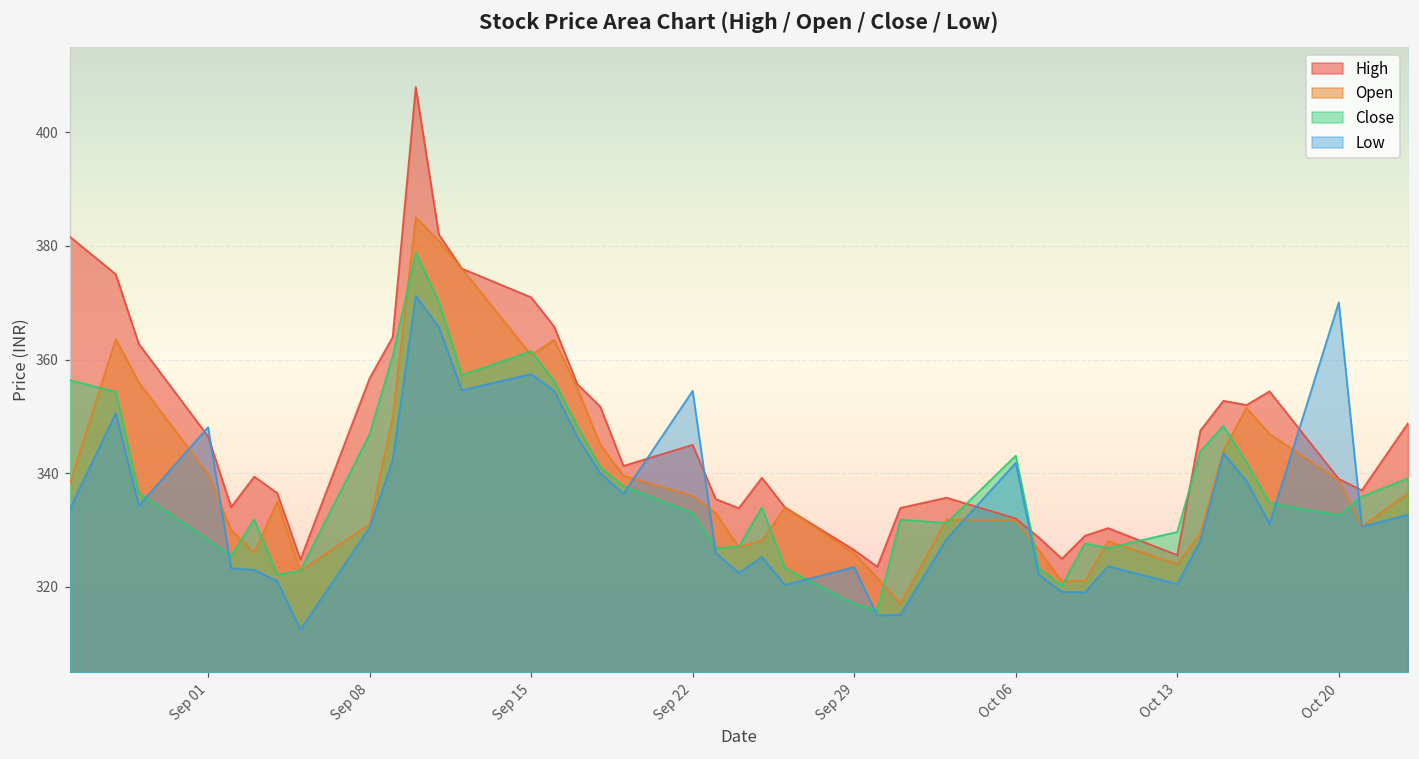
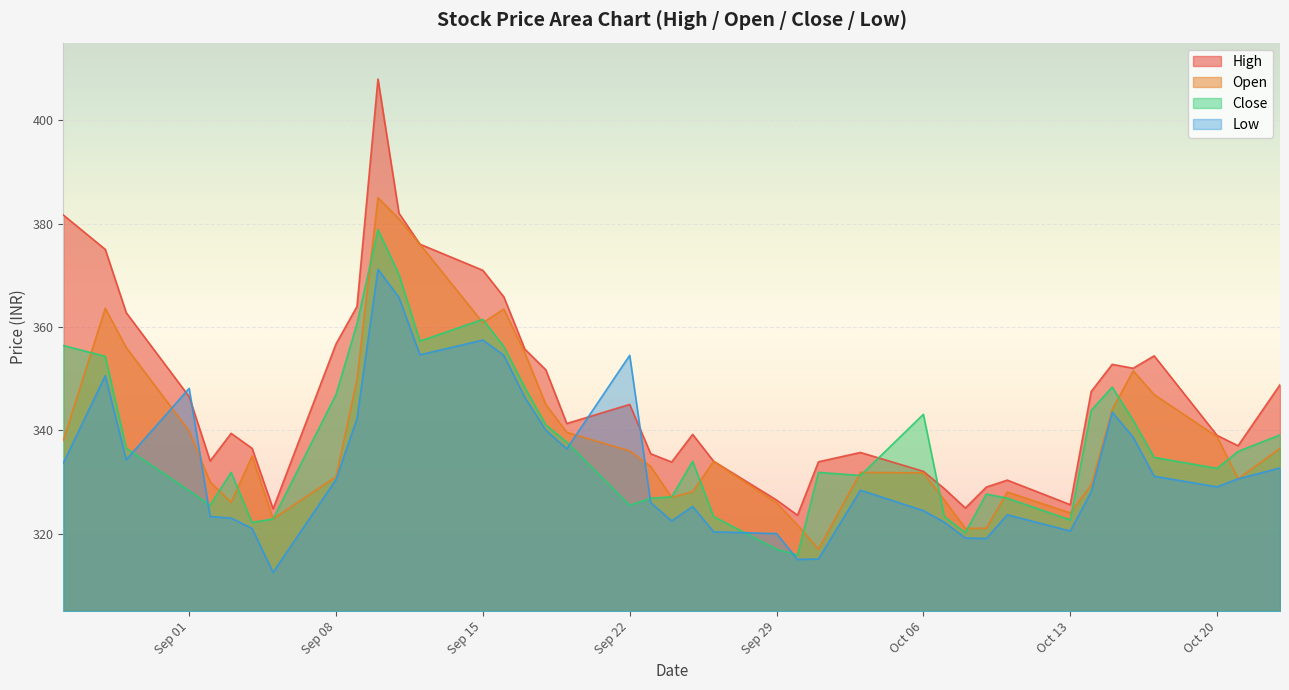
  {
    "Close": {
      "Sep 01": 328,
      "Sep 08": 347,
      "Sep 15": 361,
-     "Sep 22": 333,
+     "Sep 22": 326,
      "Sep 29": 317,
      "Oct 06": 343,
-     "Oct 13": 330,
+     "Oct 13": 323,
      "Oct 20": 333
    },
    "Low": {
      "Sep 01": 348,
      "Sep 08": 330,
      "Sep 15": 357,
      "Sep 22": 355,
-     "Sep 29": 324,
-     "Oct 06": 342,
+     "Sep 29": 320,
+     "Oct 06": 324,
      "Oct 13": 321,
-     "Oct 20": 370
+     "Oct 20": 329
    }
  }
